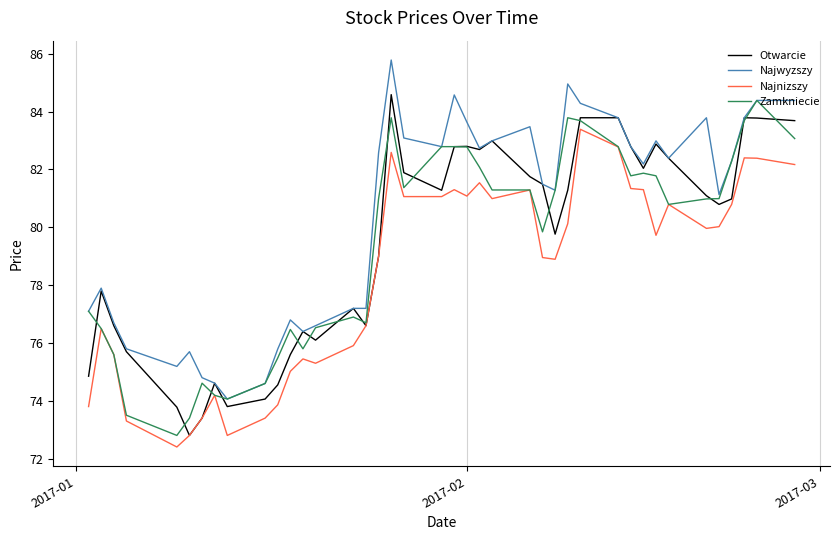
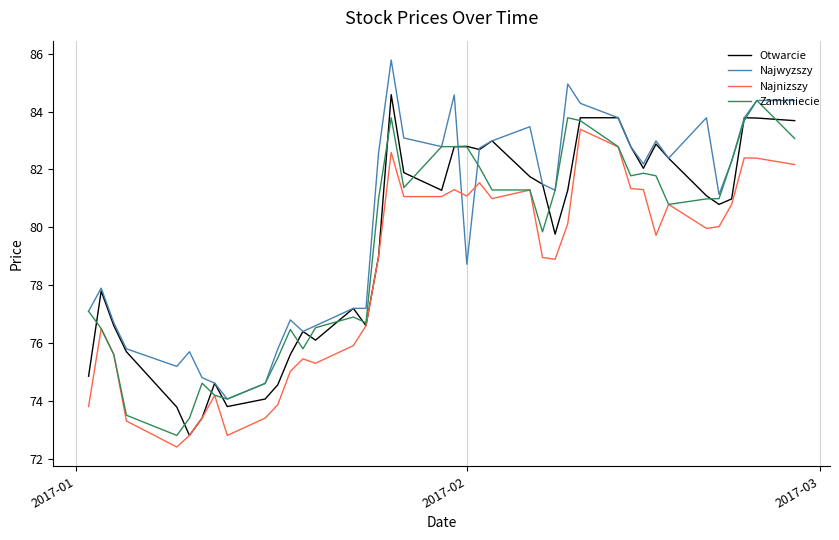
  {
    "Najwyzszy": {
-     "2017-02": 83.6
+     "2017-02": 78.7
    },
    "Najnizszy": {
      "2017-02": 81.1
    }
  }
